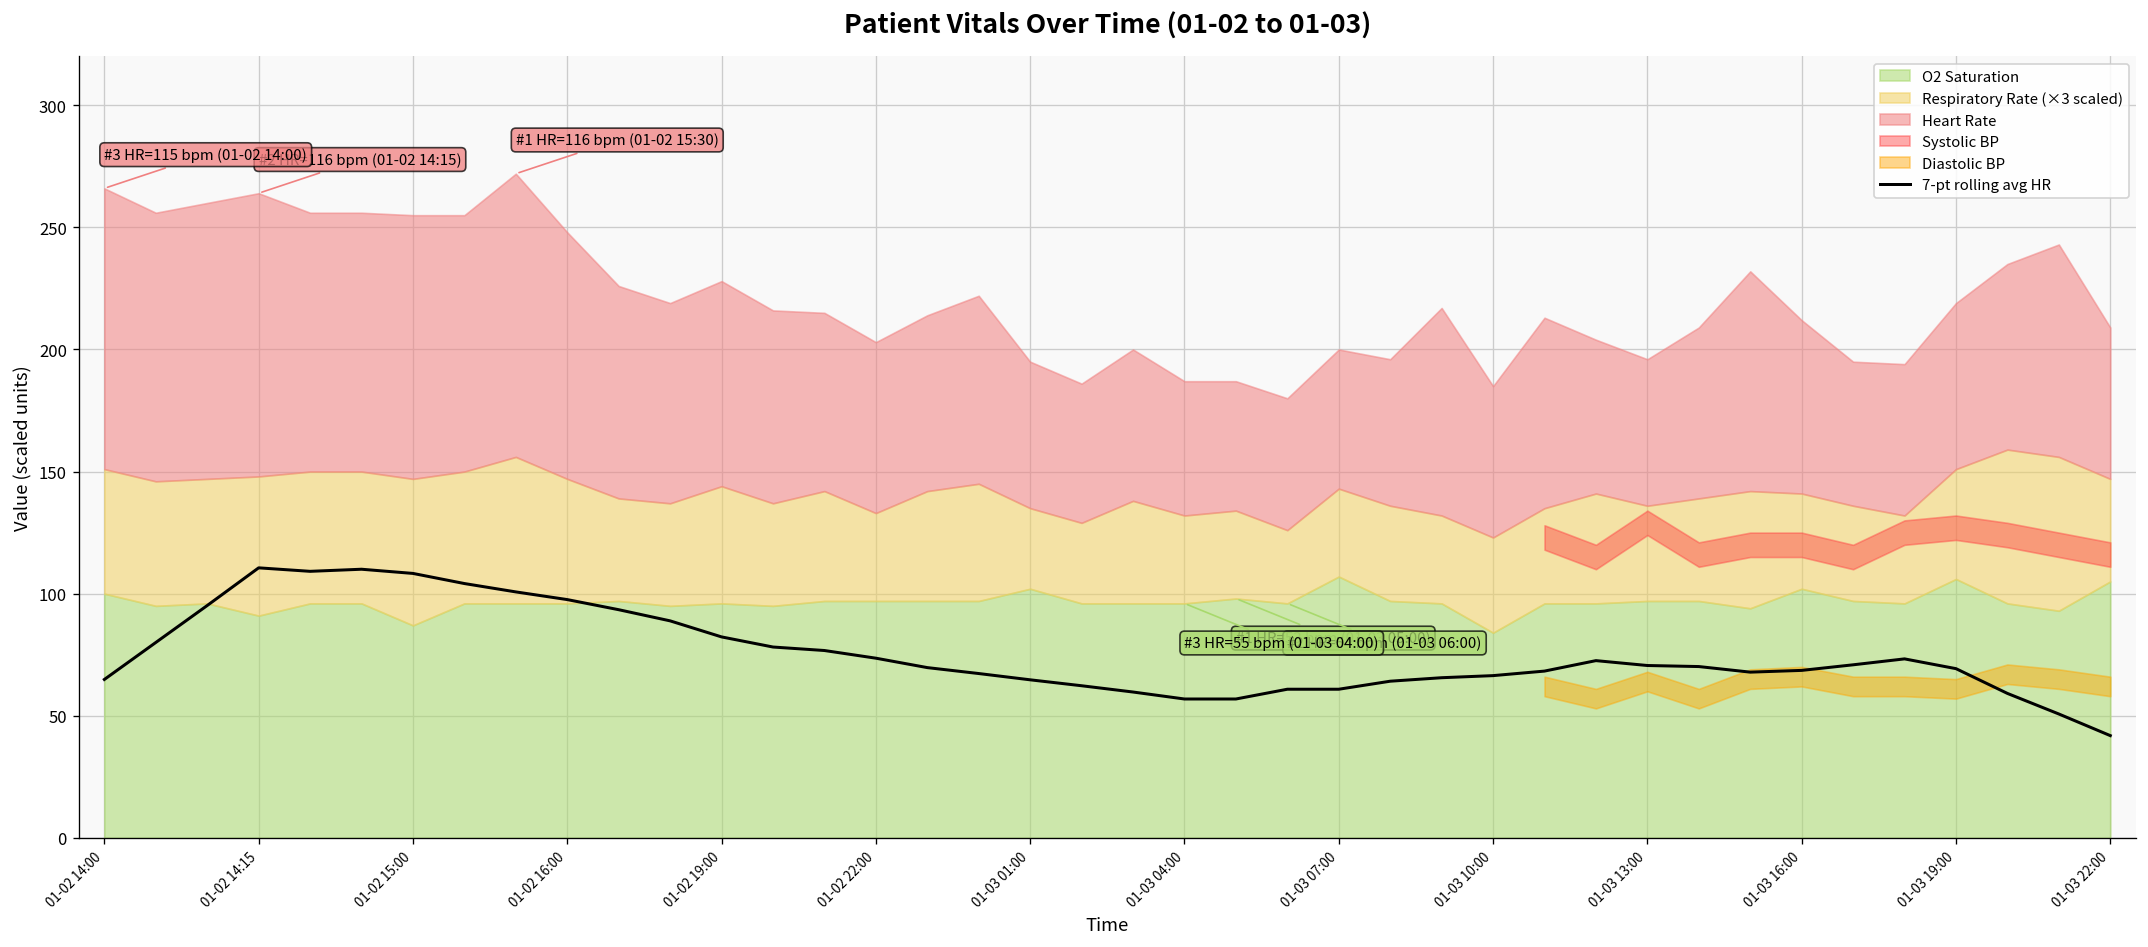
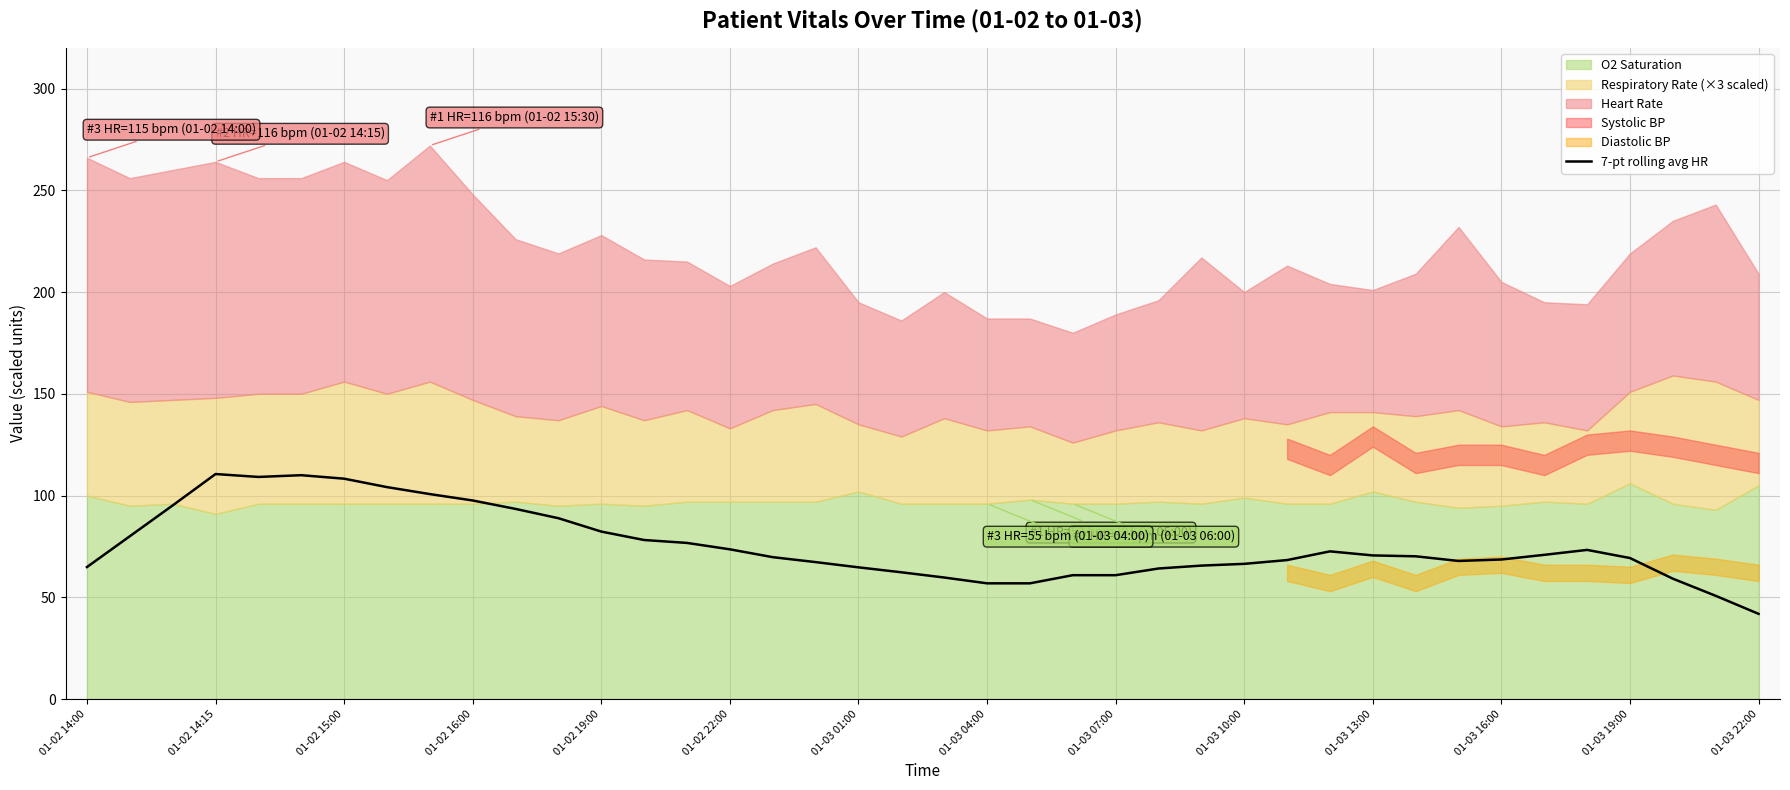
  {
    "7-pt rolling avg HR": {
      "01-02 14:00": 65,
      "01-02 14:15": 111,
      "01-02 15:00": 108,
      "01-02 16:00": 98,
      "01-02 19:00": 82,
      "01-02 22:00": 74,
      "01-03 01:00": 65,
      "01-03 04:00": 57,
      "01-03 07:00": 61,
      "01-03 10:00": 66,
      "01-03 13:00": 71,
      "01-03 16:00": 69,
      "01-03 19:00": 69,
      "01-03 22:00": 42
    },
    "O2 Saturation": {
      "01-02 14:00": 100,
      "01-02 14:15": 91,
-     "01-02 15:00": 87,
+     "01-02 15:00": 96,
      "01-02 16:00": 96,
      "01-02 19:00": 96,
      "01-02 22:00": 97,
      "01-03 01:00": 102,
-     "01-03 07:00": 107,
-     "01-03 10:00": 84,
-     "01-03 13:00": 97,
-     "01-03 16:00": 102,
+     "01-03 07:00": 96,
+     "01-03 10:00": 99,
+     "01-03 13:00": 102,
+     "01-03 16:00": 95,
      "01-03 19:00": 106,
      "01-03 22:00": 105
    }
  }
